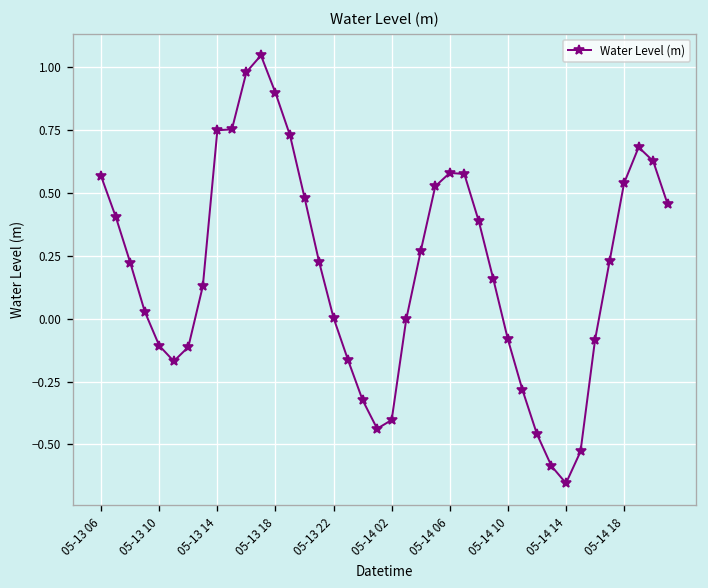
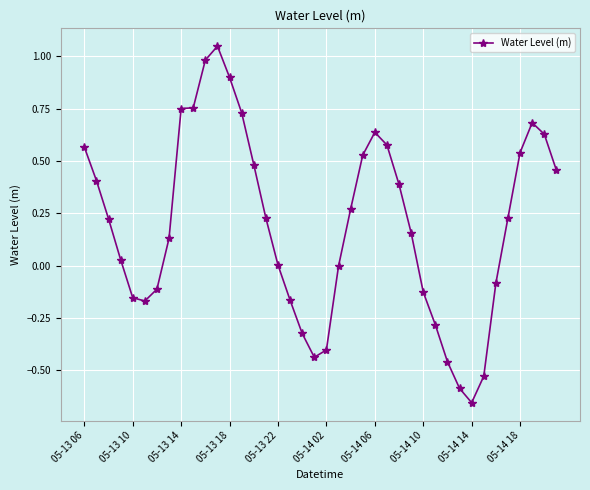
  {
    "05-13 06": 0.57,
-   "05-13 10": -0.11,
+   "05-13 10": -0.15,
    "05-13 14": 0.75,
    "05-13 18": 0.90,
    "05-13 22": 0.00,
    "05-14 02": -0.40,
-   "05-14 06": 0.58,
-   "05-14 10": -0.08,
+   "05-14 06": 0.64,
+   "05-14 10": -0.13,
    "05-14 14": -0.65,
    "05-14 18": 0.54
  }
